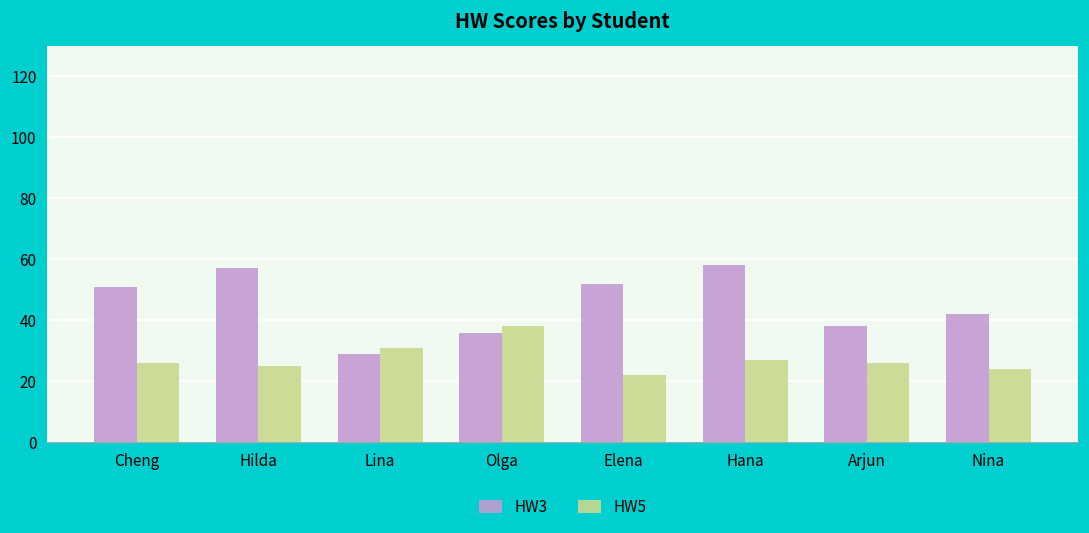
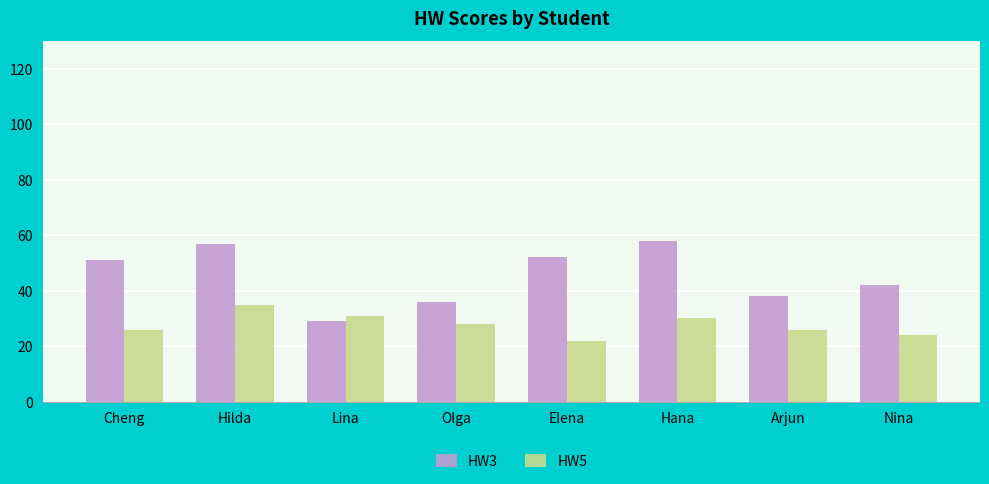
  {
    "HW3": {
      "Cheng": 51,
      "Hilda": 57,
      "Lina": 29,
      "Olga": 36,
      "Elena": 52,
      "Hana": 58,
      "Arjun": 38,
      "Nina": 42
    },
    "HW5": {
      "Cheng": 26,
-     "Hilda": 25,
+     "Hilda": 35,
      "Lina": 31,
-     "Olga": 38,
+     "Olga": 28,
      "Elena": 22,
-     "Hana": 27,
+     "Hana": 30,
      "Arjun": 26,
      "Nina": 24
    }
  }
